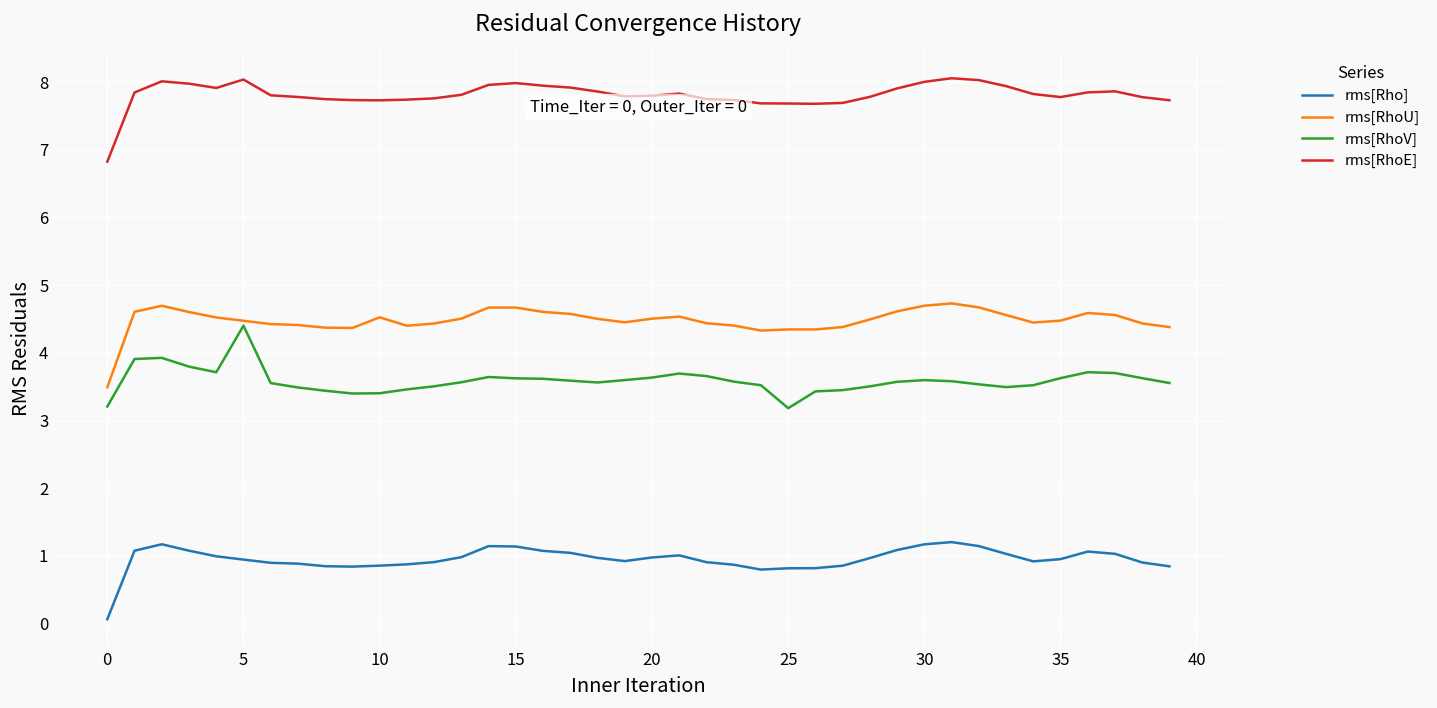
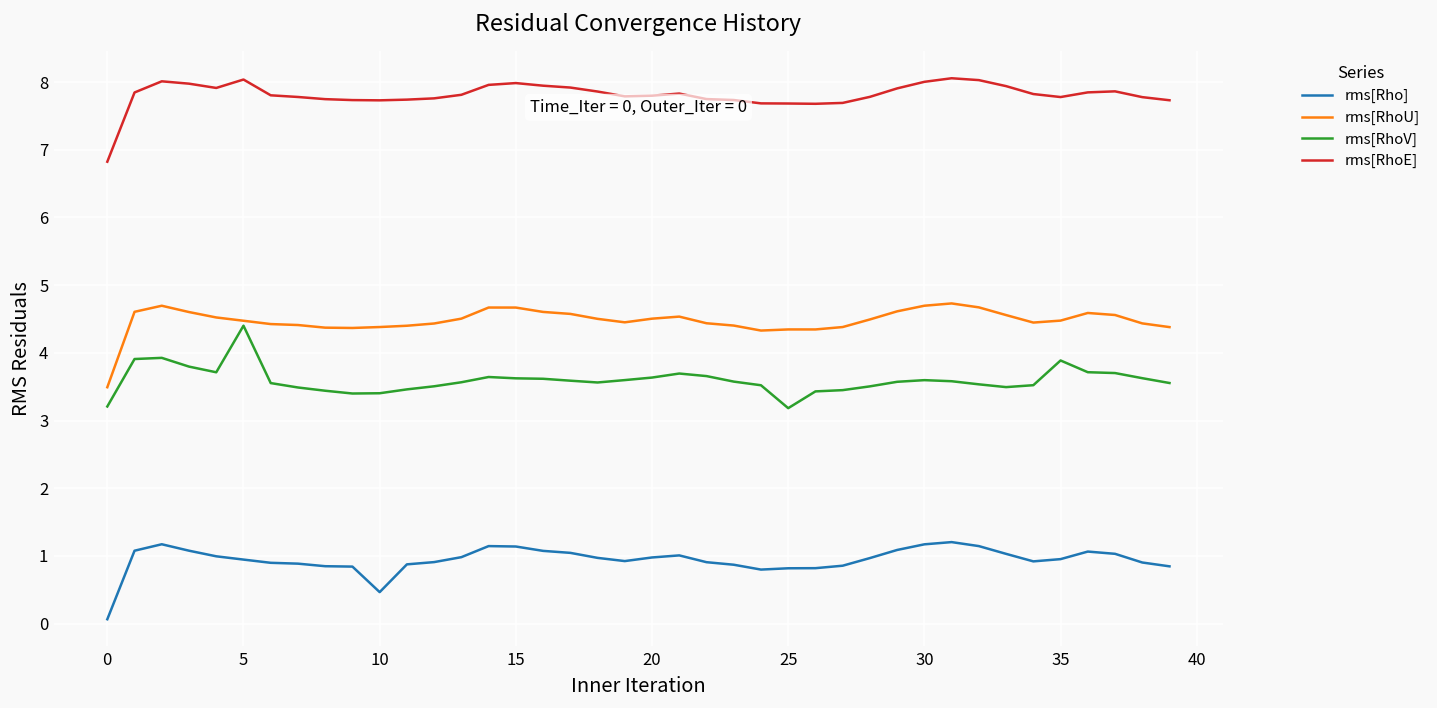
  {
    "rms[Rho]": {
      "0": 0.1,
      "5": 0.9,
-     "10": 0.9,
+     "10": 0.5,
      "15": 1.1,
      "20": 1.0,
      "25": 0.8,
      "30": 1.2,
      "35": 1.0
    },
    "rms[RhoU]": {
      "0": 3.5,
      "5": 4.5,
-     "10": 4.5,
+     "10": 4.4,
      "15": 4.7,
      "20": 4.5,
      "25": 4.3,
      "30": 4.7,
      "35": 4.5
    },
    "rms[RhoV]": {
      "0": 3.2,
      "5": 4.4,
      "10": 3.4,
      "15": 3.6,
      "20": 3.6,
      "25": 3.2,
      "30": 3.6,
-     "35": 3.6
+     "35": 3.9
    },
    "rms[RhoE]": {
      "0": 6.8,
      "5": 8.0,
      "10": 7.7,
      "15": 8.0,
      "25": 7.7,
      "30": 8.0,
      "35": 7.8
    }
  }
